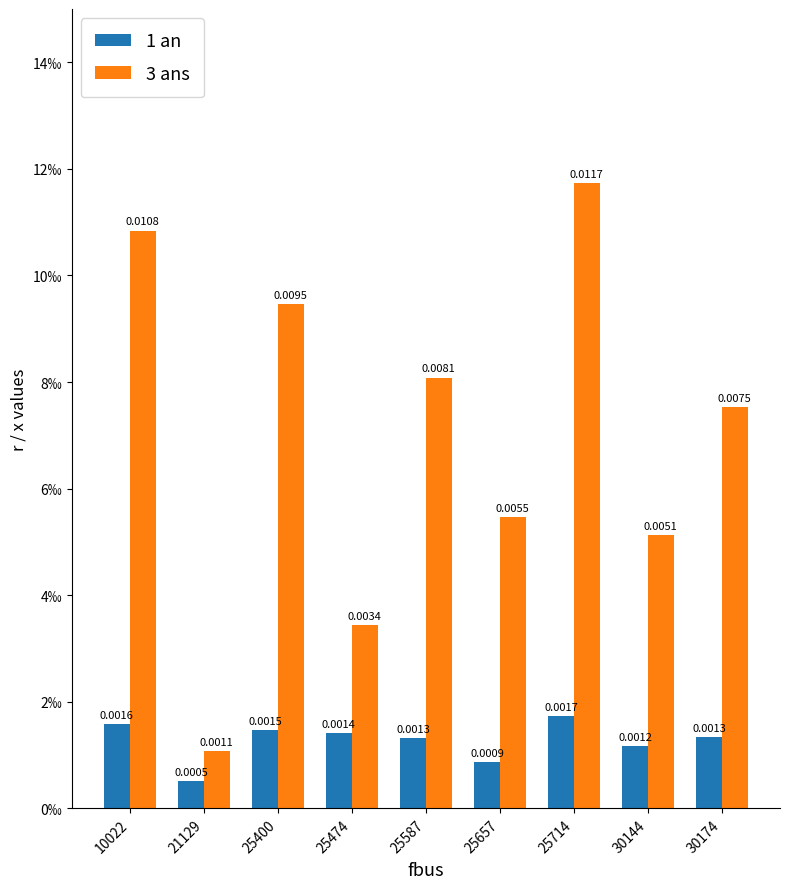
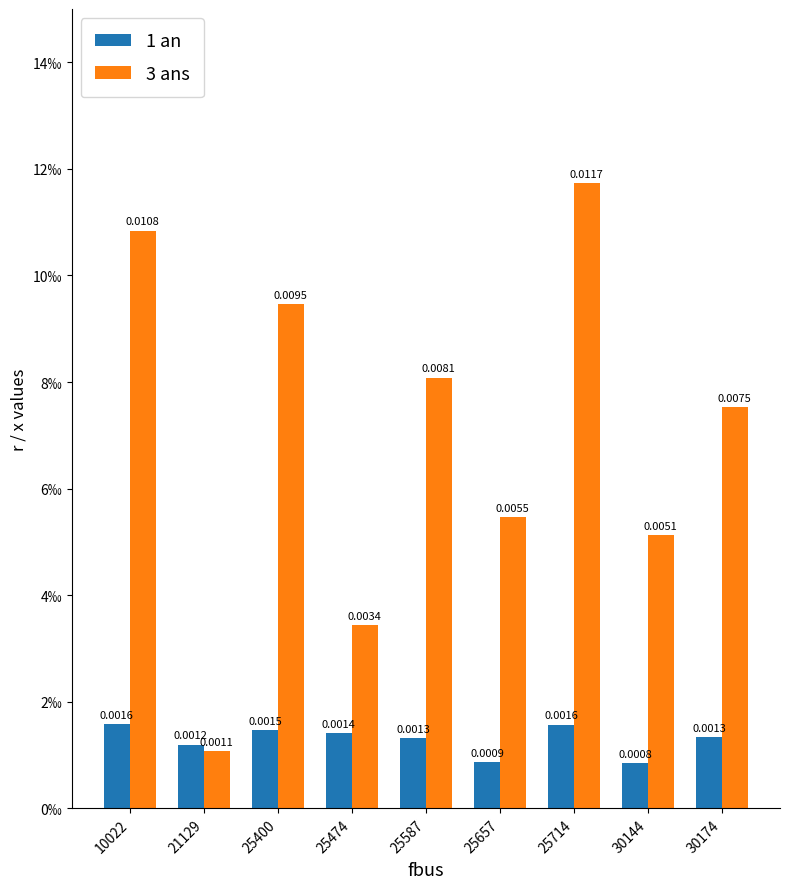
  {
    "1 an": {
      "10022": 0.0016,
-     "21129": 0.0005,
+     "21129": 0.0012,
      "25400": 0.0015,
      "25474": 0.0014,
      "25587": 0.0013,
      "25657": 0.0009,
-     "25714": 0.0017,
-     "30144": 0.0012,
+     "25714": 0.0016,
+     "30144": 0.0008,
      "30174": 0.0013
    },
    "3 ans": {
      "10022": 0.0108,
      "21129": 0.0011,
      "25400": 0.0095,
      "25474": 0.0034,
      "25587": 0.0081,
      "25657": 0.0055,
      "25714": 0.0117,
      "30144": 0.0051,
      "30174": 0.0075
    }
  }
